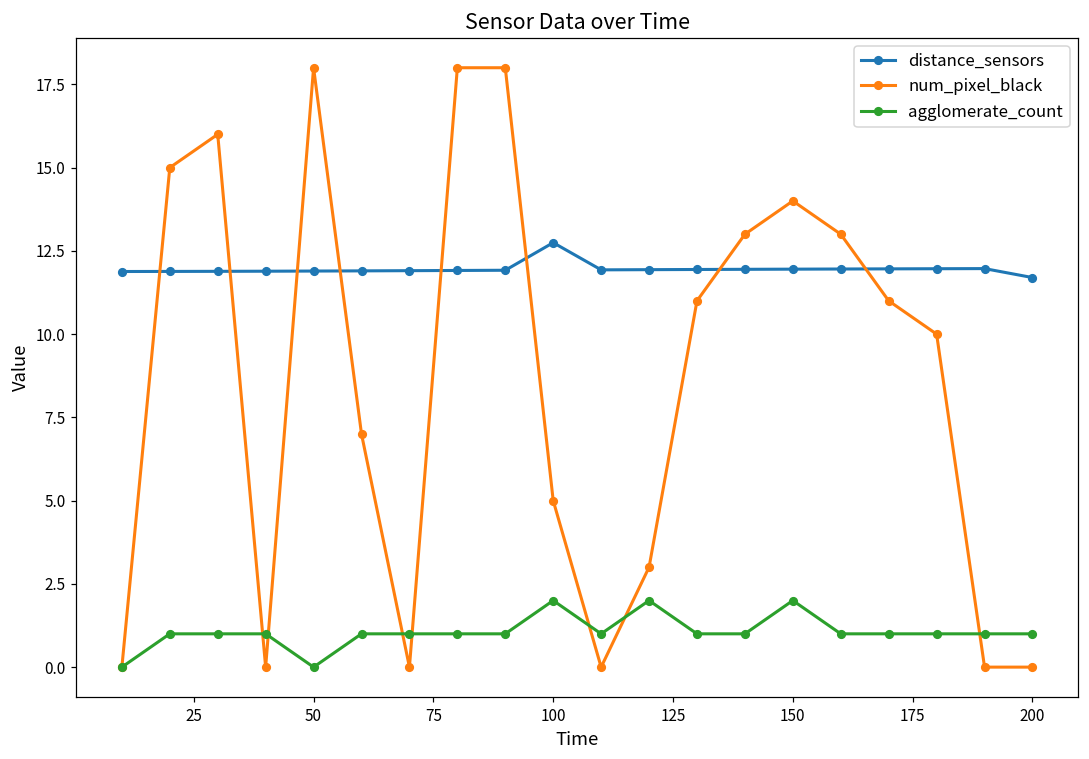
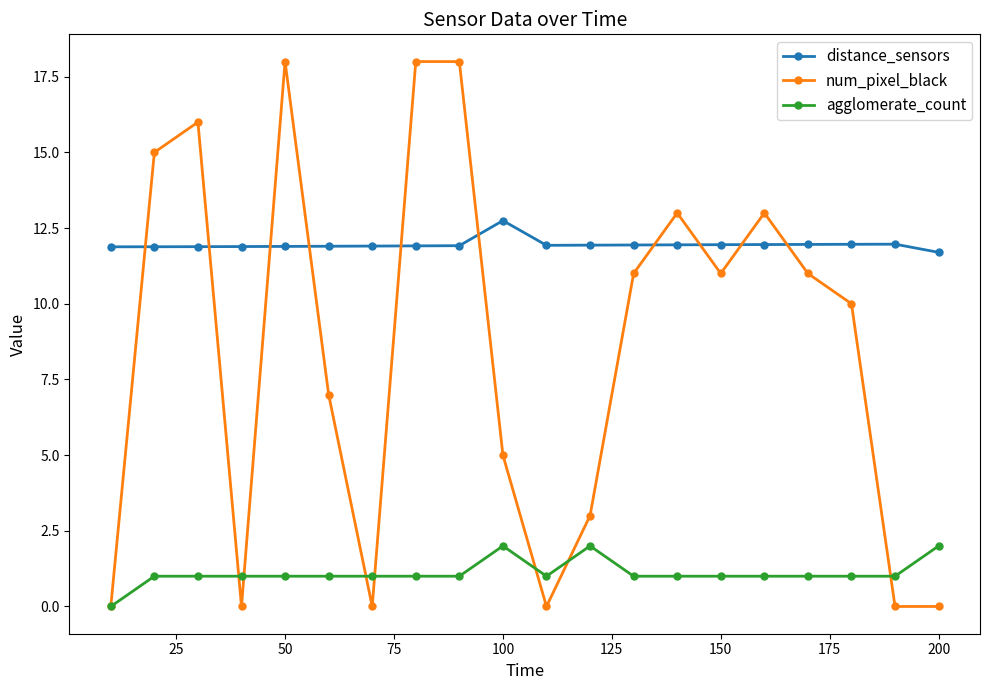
  {
    "distance_sensors": {
      "50": 11.9,
      "100": 12.7,
      "150": 12,
      "200": 11.7
    },
    "num_pixel_black": {
      "50": 18,
      "100": 5,
-     "150": 14,
+     "150": 11,
      "200": 0
    },
    "agglomerate_count": {
-     "50": 0,
+     "50": 1,
      "100": 2,
-     "150": 2,
-     "200": 1
+     "150": 1,
+     "200": 2
    }
  }
